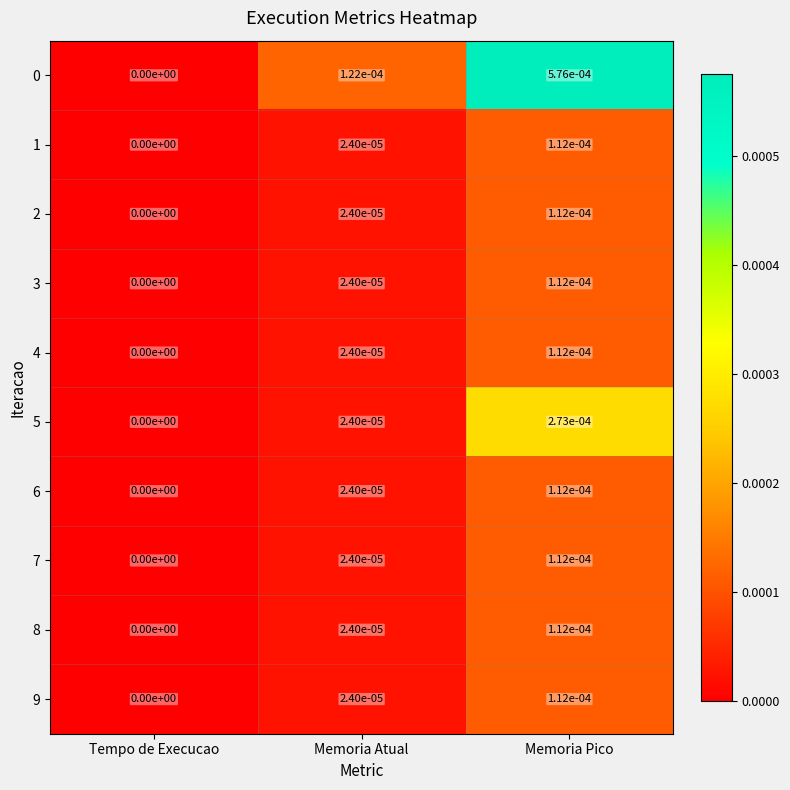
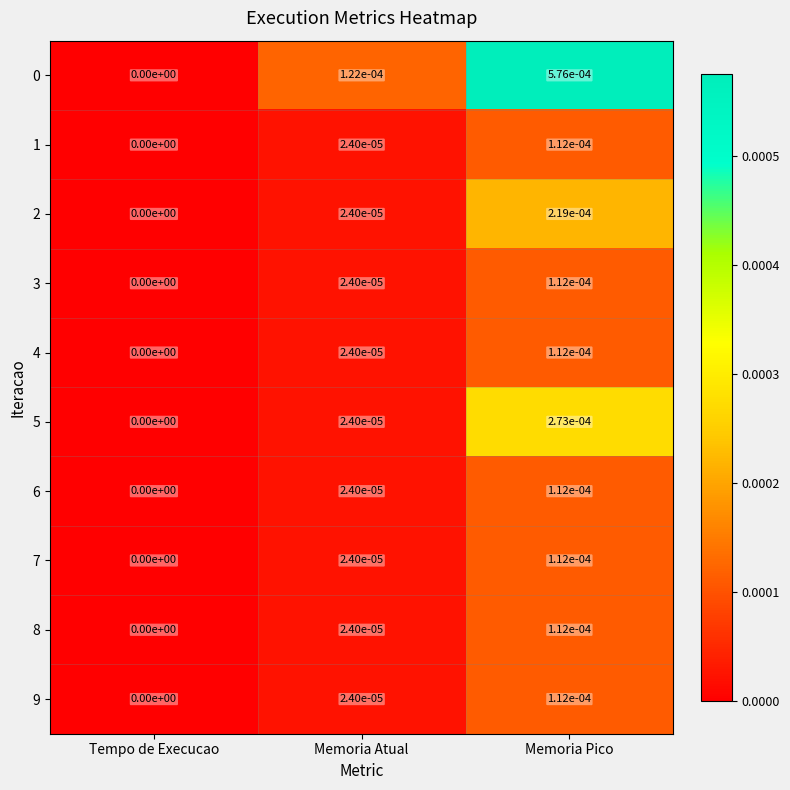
  {
    "2": {
-     "Memoria Pico": "1.12e-04"
+     "Memoria Pico": "2.19e-04"
    }
  }
